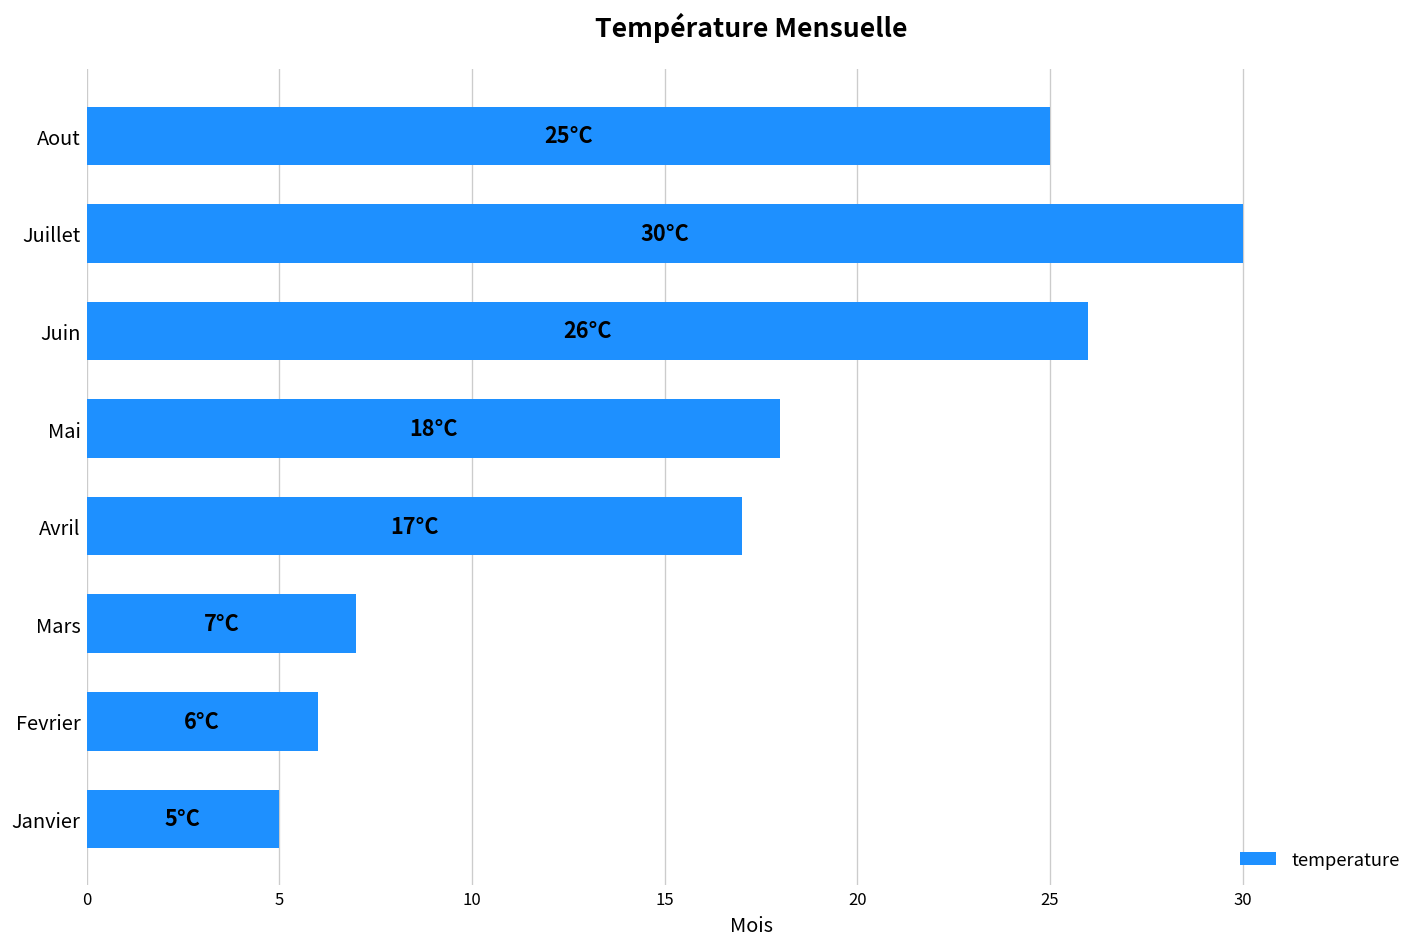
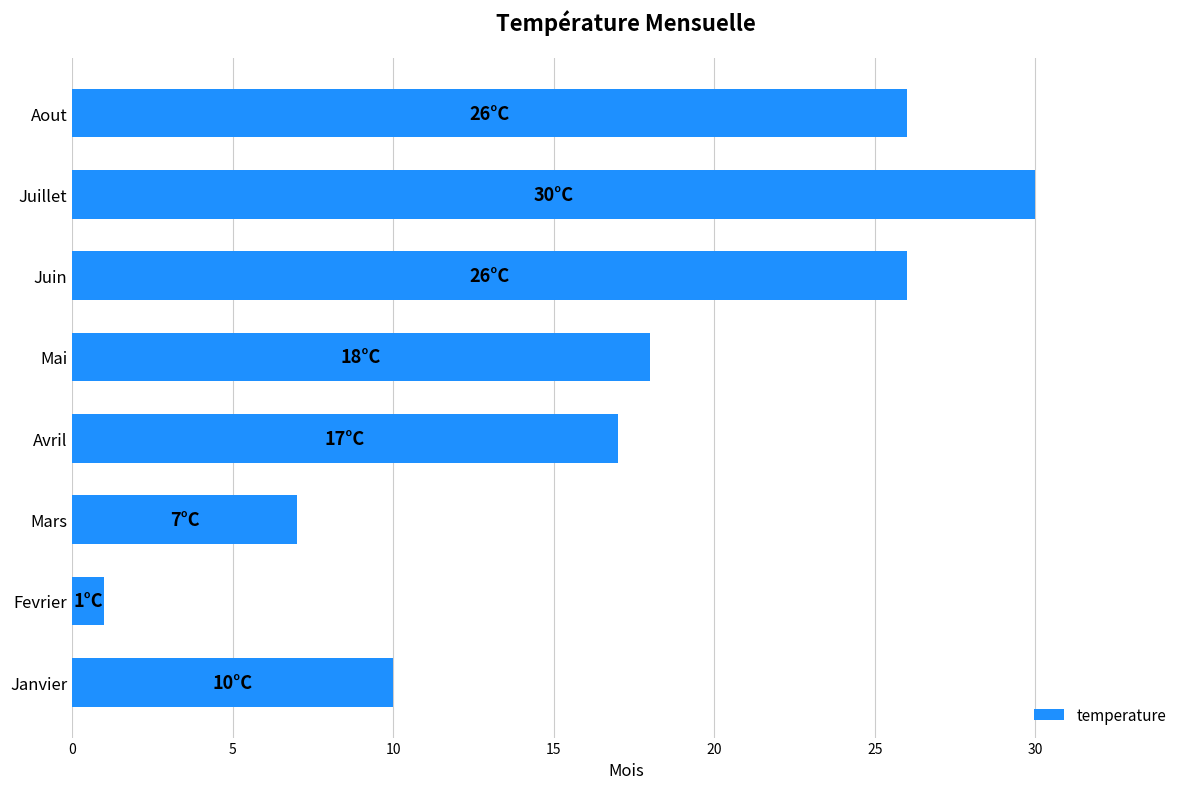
  {
-   "Aout": "25°C",
+   "Aout": "26°C",
    "Juillet": "30°C",
    "Juin": "26°C",
    "Mai": "18°C",
    "Avril": "17°C",
    "Mars": "7°C",
-   "Fevrier": "6°C",
-   "Janvier": "5°C"
+   "Fevrier": "1°C",
+   "Janvier": "10°C"
  }
